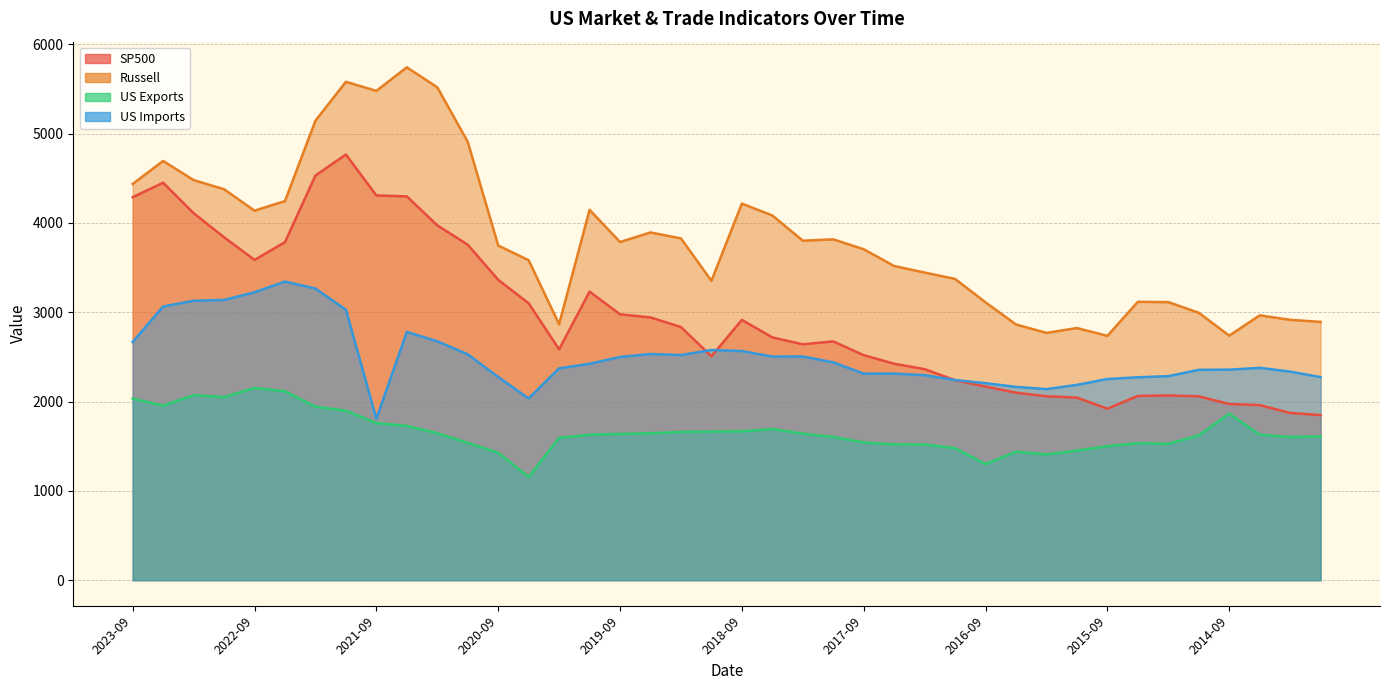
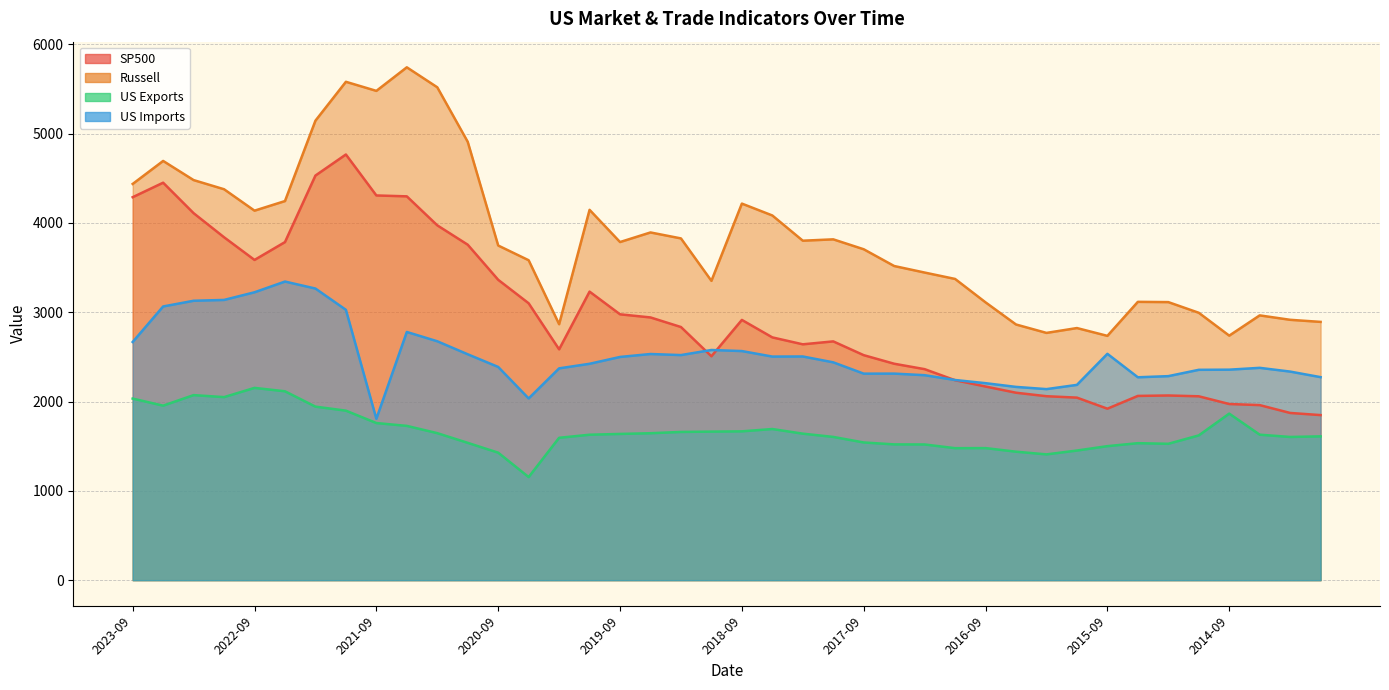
  {
    "US Exports": {
      "2023-09": 2000,
      "2022-09": 2200,
      "2021-09": 1800,
      "2020-09": 1400,
      "2019-09": 1600,
      "2018-09": 1700,
      "2017-09": 1500,
-     "2016-09": 1300,
+     "2016-09": 1500,
      "2015-09": 1500,
      "2014-09": 1900
    },
    "US Imports": {
      "2023-09": 2700,
      "2022-09": 3200,
      "2021-09": 1800,
-     "2020-09": 2300,
+     "2020-09": 2400,
      "2019-09": 2500,
      "2018-09": 2600,
      "2017-09": 2300,
      "2016-09": 2200,
-     "2015-09": 2300,
+     "2015-09": 2500,
      "2014-09": 2400
    }
  }
